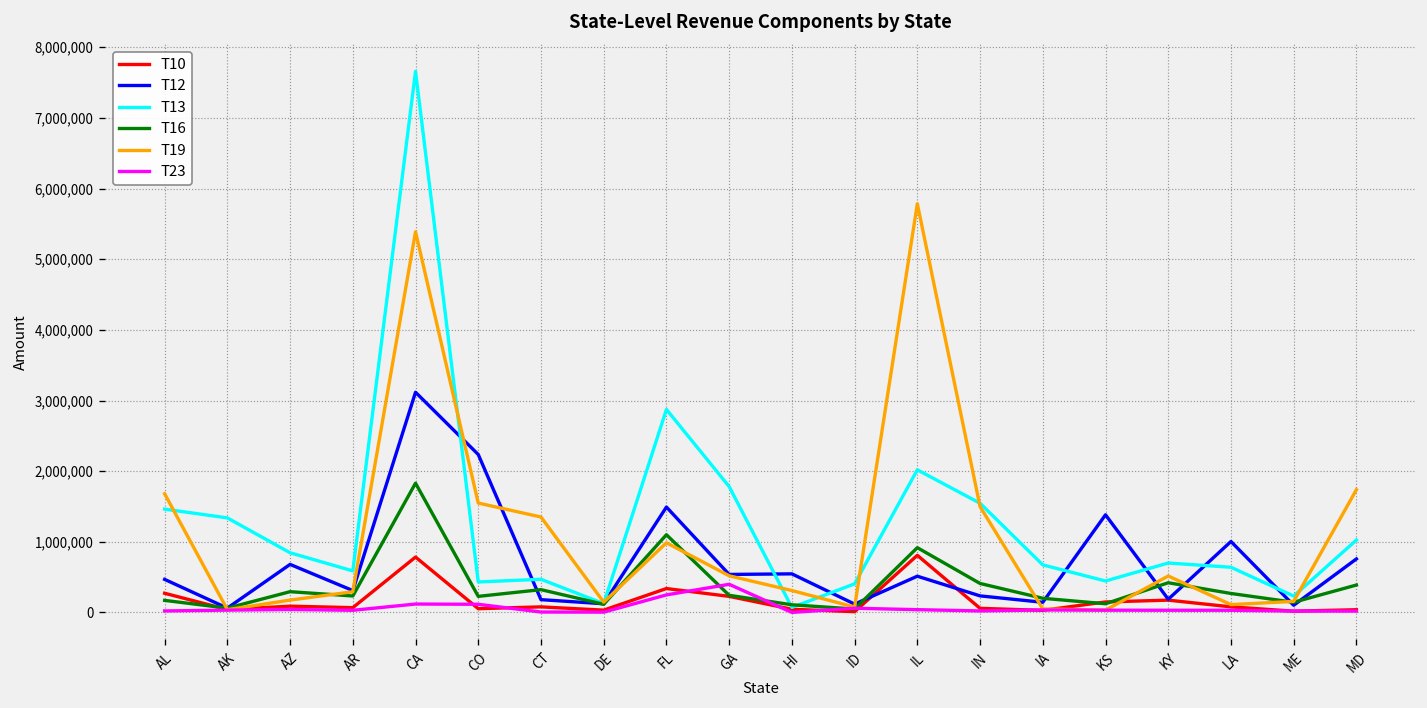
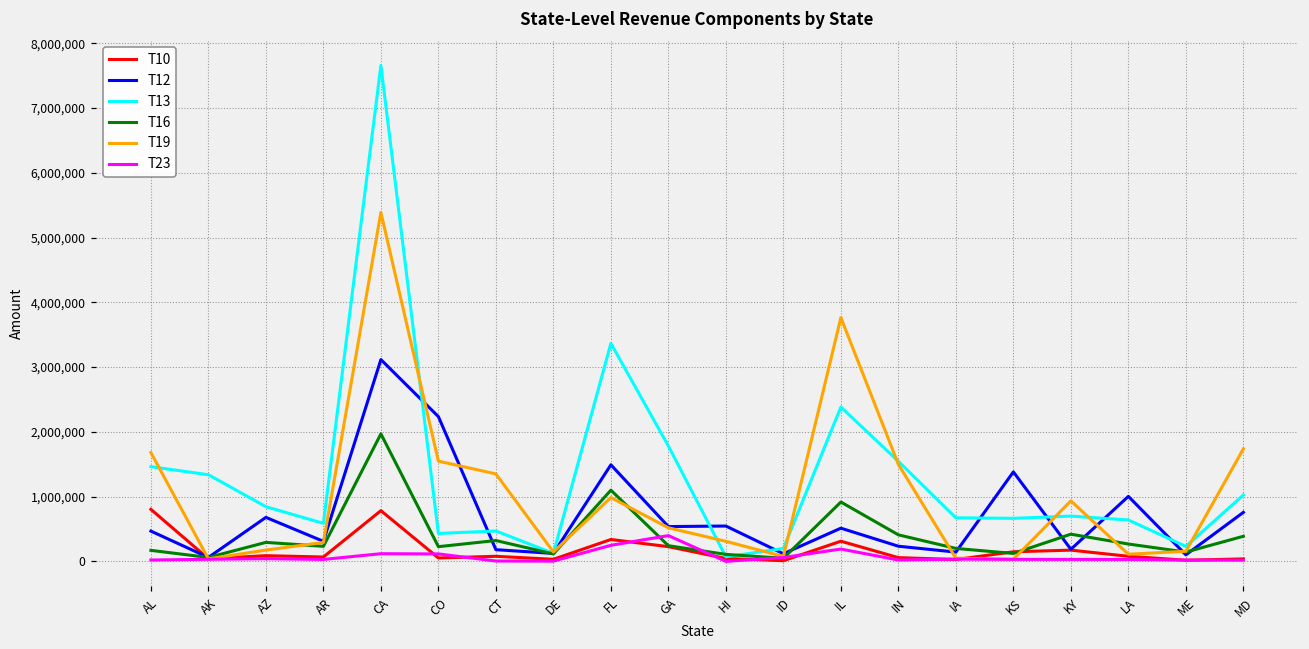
  {
    "T10": {
-     "AL": "300,000",
+     "AL": "800,000",
      "AZ": "100,000",
      "CA": "800,000",
      "CO": "100,000",
      "CT": "100,000",
      "FL": "300,000",
-     "IL": "800,000"
+     "IL": "300,000"
    },
    "T12": {
      "AL": "500,000",
      "AZ": "700,000",
      "CA": "3,100,000",
      "CO": "2,200,000",
      "CT": "200,000",
      "FL": "1,500,000",
      "HI": "500,000",
      "IL": "500,000",
      "IN": "200,000",
      "IA": "100,000",
      "KS": "1,400,000",
      "LA": "1,000,000",
      "MD": "800,000"
    },
    "T13": {
      "AL": "1,500,000",
      "AK": "1,300,000",
      "AZ": "800,000",
      "AR": "600,000",
      "CA": "7,700,000",
      "CO": "400,000",
      "CT": "500,000",
-     "FL": "2,900,000",
+     "FL": "3,400,000",
      "GA": "1,800,000",
-     "ID": "400,000",
-     "IL": "2,000,000",
+     "ID": "200,000",
+     "IL": "2,400,000",
      "IN": "1,500,000",
      "IA": "700,000",
-     "KS": "400,000",
+     "KS": "700,000",
      "KY": "700,000",
      "LA": "600,000",
      "ME": "200,000",
      "MD": "1,000,000"
    },
    "T16": {
      "AL": "200,000",
      "AZ": "300,000",
      "AR": "200,000",
-     "CA": "1,800,000",
+     "CA": "2,000,000",
      "CO": "200,000",
      "CT": "300,000",
      "FL": "1,100,000",
      "IL": "900,000",
      "IN": "400,000",
      "IA": "200,000",
      "KY": "400,000",
      "LA": "300,000",
      "MD": "400,000"
    },
    "T19": {
      "AL": "1,700,000",
      "AZ": "200,000",
      "CA": "5,400,000",
      "CO": "1,500,000",
      "CT": "1,400,000",
      "FL": "1,000,000",
      "HI": "300,000",
-     "IL": "5,800,000",
+     "IL": "3,800,000",
      "IN": "1,500,000",
-     "KY": "500,000",
+     "KY": "900,000",
      "MD": "1,700,000"
    },
    "T23": {
      "AL": "0",
      "AZ": "0",
      "CA": "100,000",
      "CO": "100,000",
      "CT": "0",
      "FL": "200,000",
      "GA": "400,000",
      "HI": "0",
-     "IL": "0",
+     "IL": "200,000",
      "KY": "0",
      "LA": "0"
    }
  }
